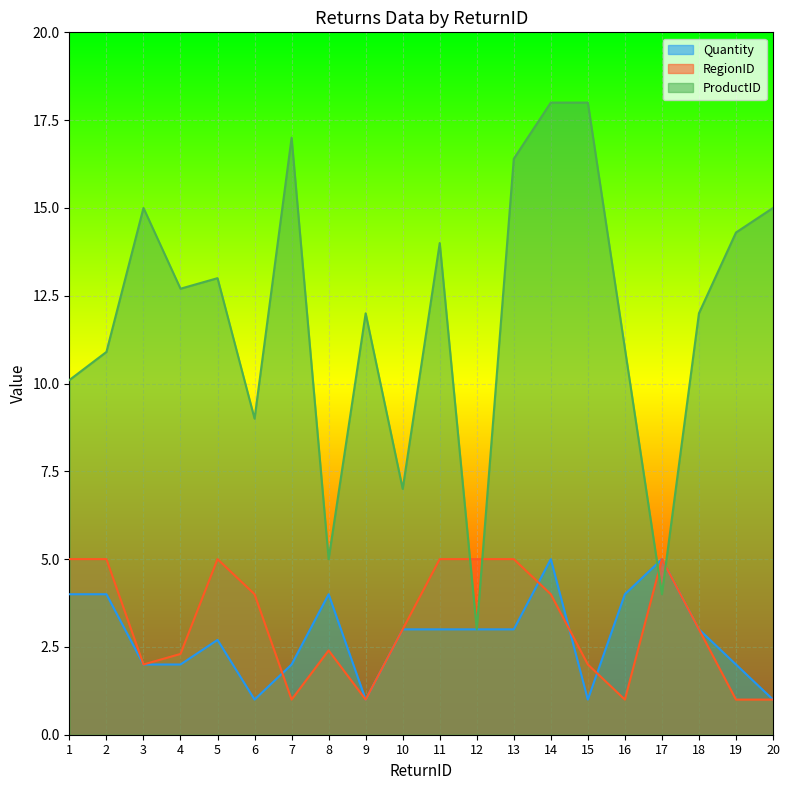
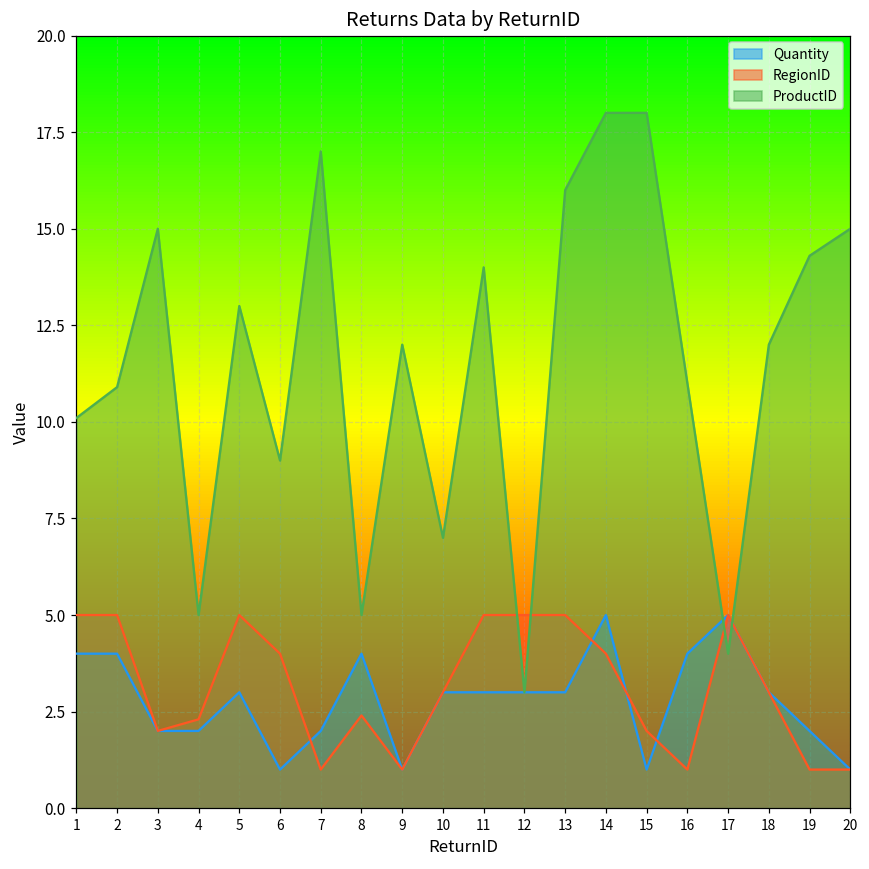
  {
    "Quantity": {
      "1": 4.0,
      "2": 4.0,
      "4": 2.0,
-     "5": 2.7,
+     "5": 3.0,
      "6": 1.0,
      "7": 2.0,
      "8": 4.0,
      "11": 3.0,
      "13": 3.0,
      "14": 5.0,
      "15": 1.0,
      "16": 4.0,
      "19": 2.0
    },
    "RegionID": {
      "1": 5.0,
      "2": 5.0,
      "4": 2.3,
      "5": 5.0,
      "6": 4.0,
      "7": 1.0,
      "8": 2.4,
      "11": 5.0,
      "12": 5.0,
      "13": 5.0,
      "14": 4.0,
      "15": 2.0,
      "16": 1.0,
      "19": 1.0
    },
    "ProductID": {
      "1": 10.1,
      "2": 10.9,
      "3": 15.0,
-     "4": 12.7,
+     "4": 5.0,
      "5": 13.0,
      "6": 9.0,
      "7": 17.0,
      "8": 5.0,
      "9": 12.0,
      "10": 7.0,
      "11": 14.0,
-     "13": 16.4,
+     "13": 16.0,
      "14": 18.0,
      "15": 18.0,
      "16": 11.0,
      "17": 4.0,
      "18": 12.0,
      "19": 14.3,
      "20": 15.0
    }
  }
